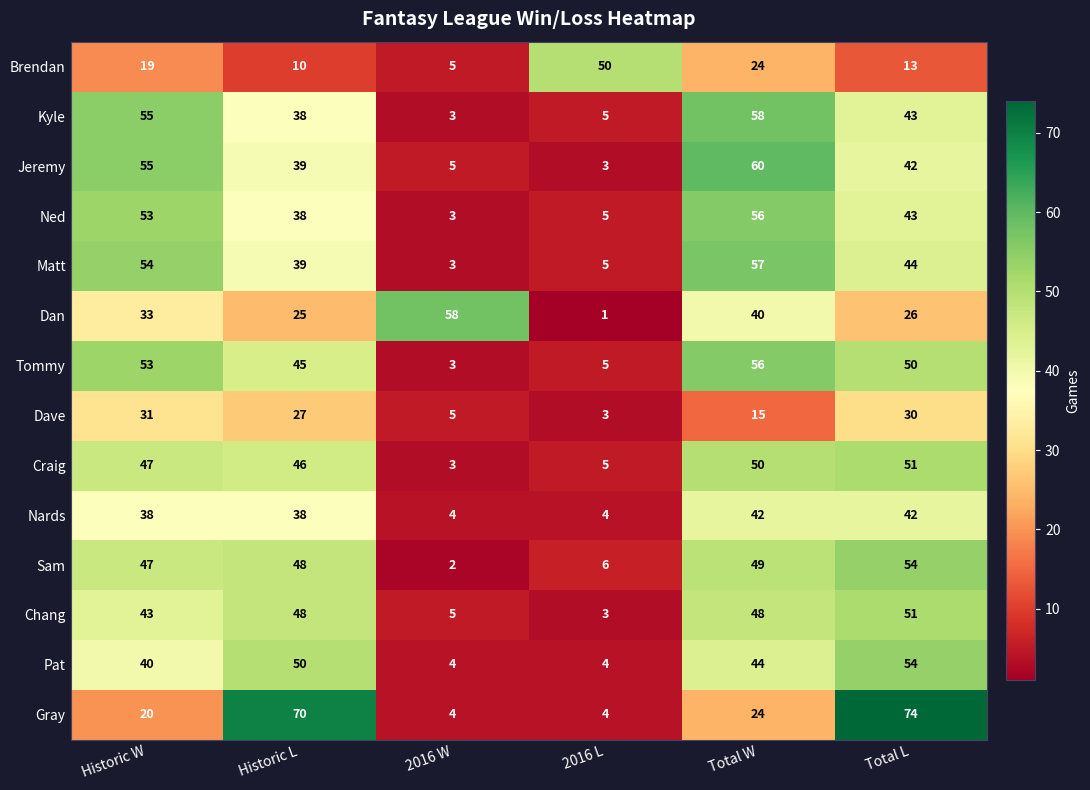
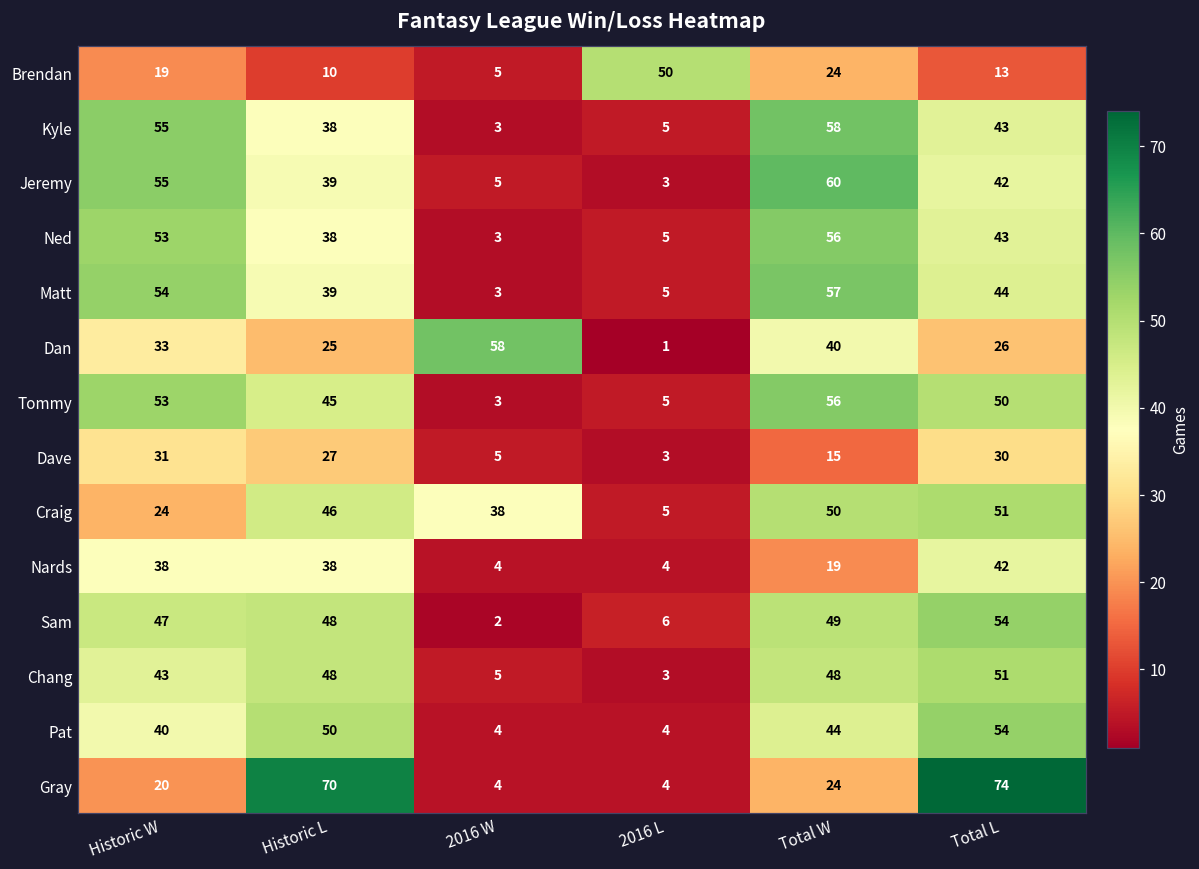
  {
    "Brendan": {
      "Historic W": 19,
      "Historic L": 10,
      "2016 W": 5,
      "2016 L": 50,
      "Total W": 24,
      "Total L": 13
    },
    "Kyle": {
      "Historic W": 55,
      "Historic L": 38,
      "2016 W": 3,
      "2016 L": 5,
      "Total W": 58,
      "Total L": 43
    },
    "Jeremy": {
      "Historic W": 55,
      "Historic L": 39,
      "2016 W": 5,
      "2016 L": 3,
      "Total W": 60,
      "Total L": 42
    },
    "Ned": {
      "Historic W": 53,
      "Historic L": 38,
      "2016 W": 3,
      "2016 L": 5,
      "Total W": 56,
      "Total L": 43
    },
    "Matt": {
      "Historic W": 54,
      "Historic L": 39,
      "2016 W": 3,
      "2016 L": 5,
      "Total W": 57,
      "Total L": 44
    },
    "Dan": {
      "Historic W": 33,
      "Historic L": 25,
      "2016 W": 58,
      "2016 L": 1,
      "Total W": 40,
      "Total L": 26
    },
    "Tommy": {
      "Historic W": 53,
      "Historic L": 45,
      "2016 W": 3,
      "2016 L": 5,
      "Total W": 56,
      "Total L": 50
    },
    "Dave": {
      "Historic W": 31,
      "Historic L": 27,
      "2016 W": 5,
      "2016 L": 3,
      "Total W": 15,
      "Total L": 30
    },
    "Craig": {
-     "Historic W": 47,
+     "Historic W": 24,
      "Historic L": 46,
-     "2016 W": 3,
+     "2016 W": 38,
      "2016 L": 5,
      "Total W": 50,
      "Total L": 51
    },
    "Nards": {
      "Historic W": 38,
      "Historic L": 38,
      "2016 W": 4,
      "2016 L": 4,
-     "Total W": 42,
+     "Total W": 19,
      "Total L": 42
    },
    "Sam": {
      "Historic W": 47,
      "Historic L": 48,
      "2016 W": 2,
      "2016 L": 6,
      "Total W": 49,
      "Total L": 54
    },
    "Chang": {
      "Historic W": 43,
      "Historic L": 48,
      "2016 W": 5,
      "2016 L": 3,
      "Total W": 48,
      "Total L": 51
    },
    "Pat": {
      "Historic W": 40,
      "Historic L": 50,
      "2016 W": 4,
      "2016 L": 4,
      "Total W": 44,
      "Total L": 54
    },
    "Gray": {
      "Historic W": 20,
      "Historic L": 70,
      "2016 W": 4,
      "2016 L": 4,
      "Total W": 24,
      "Total L": 74
    }
  }
